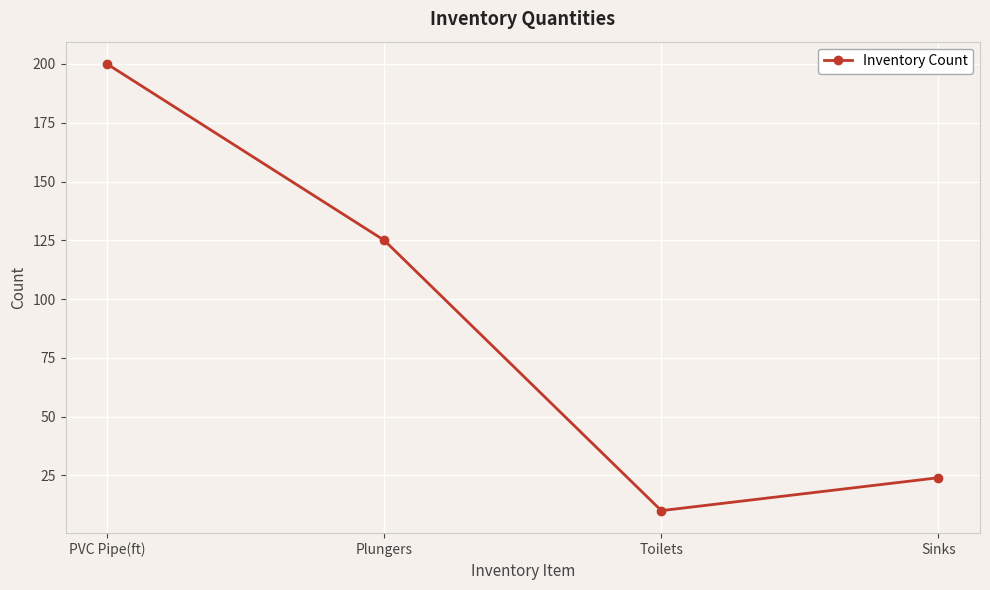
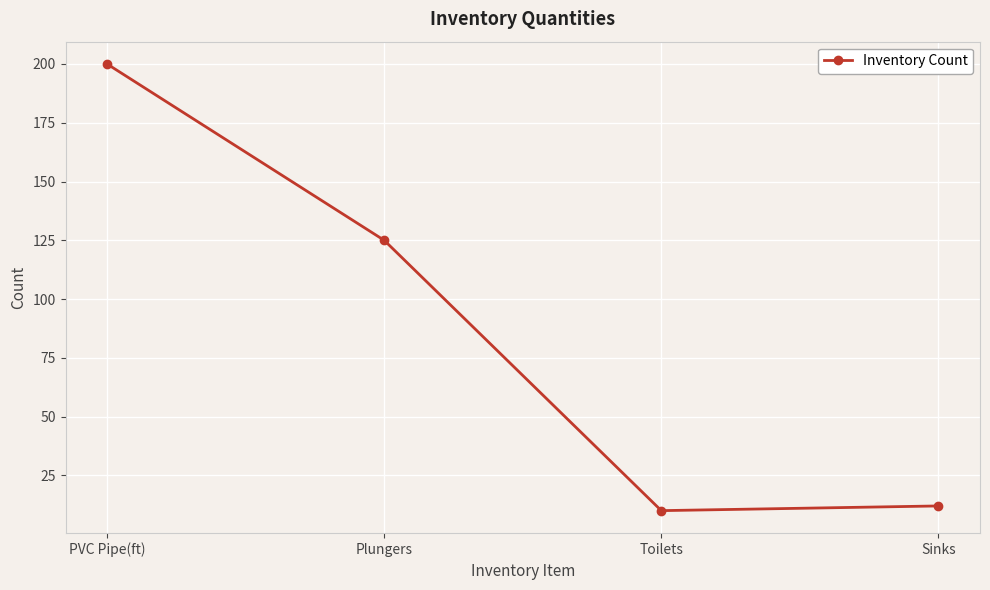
  {
    "PVC Pipe(ft)": 200,
    "Plungers": 125,
    "Toilets": 10,
-   "Sinks": 24
+   "Sinks": 12
  }
